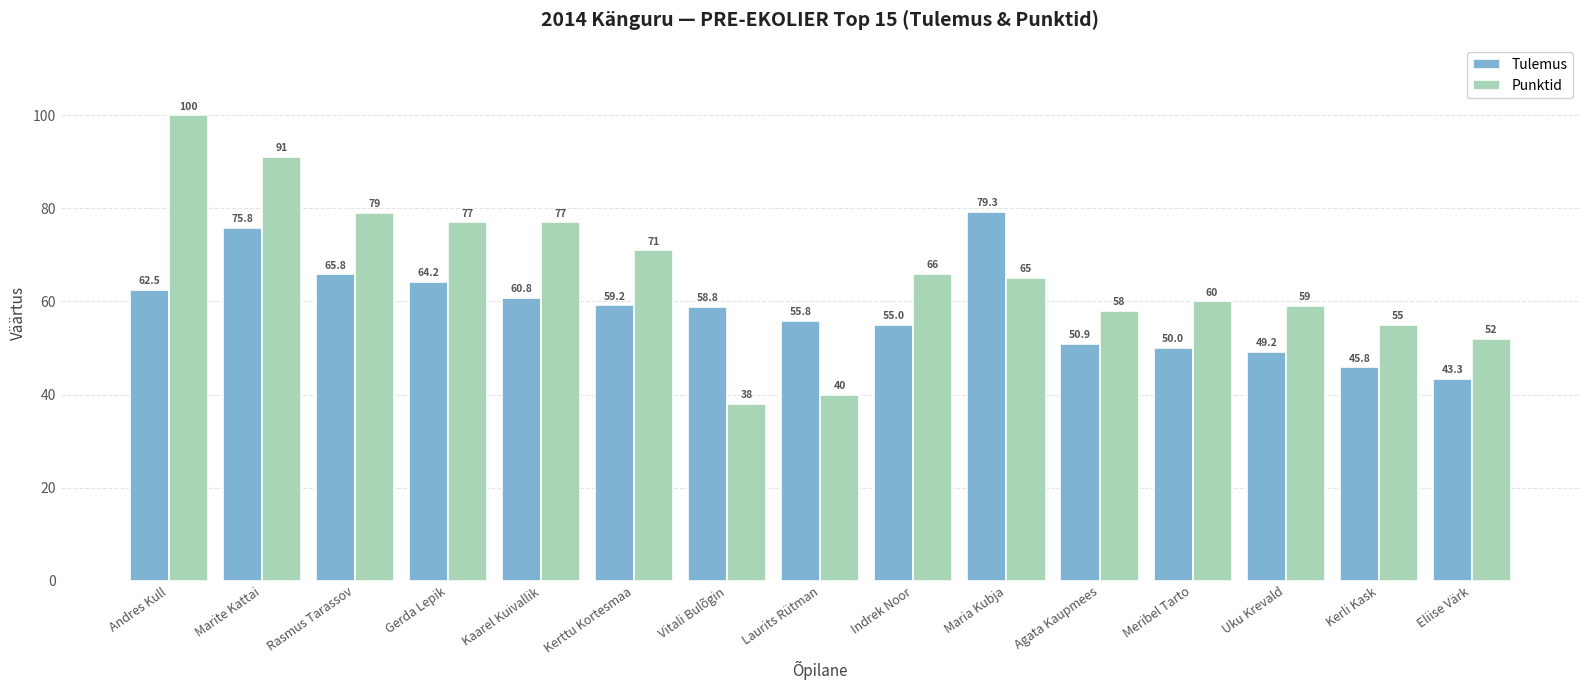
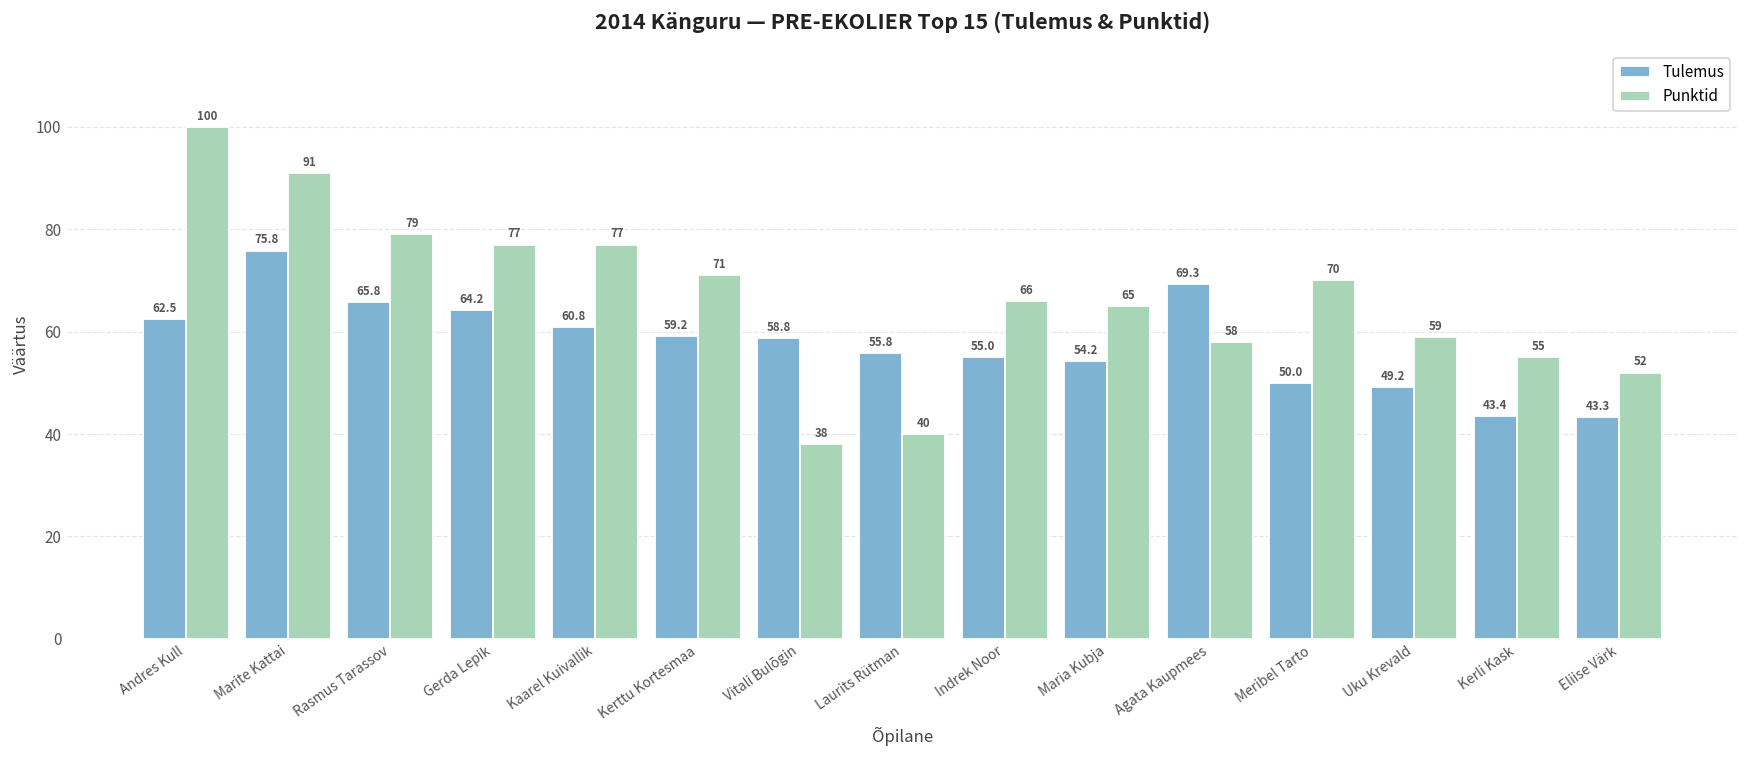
  {
    "Tulemus": {
      "Andres Kull": 62.5,
      "Marite Kattai": 75.8,
      "Rasmus Tarassov": 65.8,
      "Gerda Lepik": 64.2,
      "Kaarel Kuivallik": 60.8,
      "Kerttu Kortesmaa": 59.2,
      "Vitali Bulõgin": 58.8,
      "Laurits Rütman": 55.8,
      "Indrek Noor": 55.0,
-     "Maria Kubja": 79.3,
-     "Agata Kaupmees": 50.9,
+     "Maria Kubja": 54.2,
+     "Agata Kaupmees": 69.3,
      "Meribel Tarto": 50.0,
      "Uku Krevald": 49.2,
-     "Kerli Kask": 45.8,
+     "Kerli Kask": 43.4,
      "Eliise Värk": 43.3
    },
    "Punktid": {
      "Andres Kull": 100,
      "Marite Kattai": 91,
      "Rasmus Tarassov": 79,
      "Gerda Lepik": 77,
      "Kaarel Kuivallik": 77,
      "Kerttu Kortesmaa": 71,
      "Vitali Bulõgin": 38,
      "Laurits Rütman": 40,
      "Indrek Noor": 66,
      "Maria Kubja": 65,
      "Agata Kaupmees": 58,
-     "Meribel Tarto": 60,
+     "Meribel Tarto": 70,
      "Uku Krevald": 59,
      "Kerli Kask": 55,
      "Eliise Värk": 52
    }
  }
